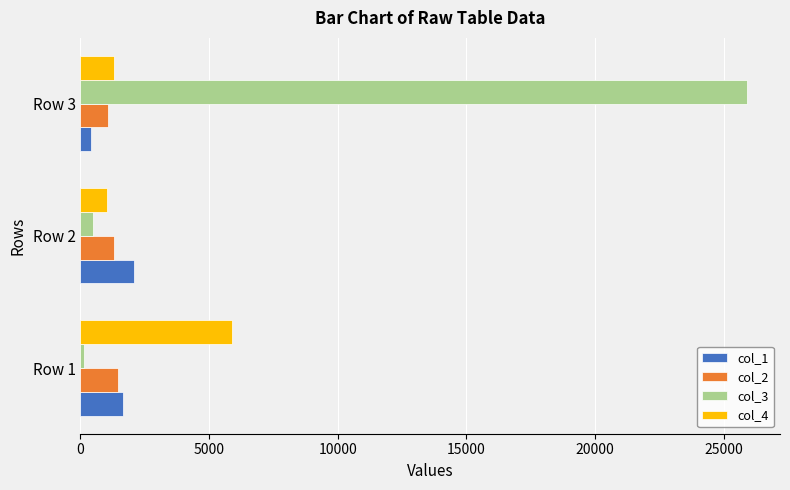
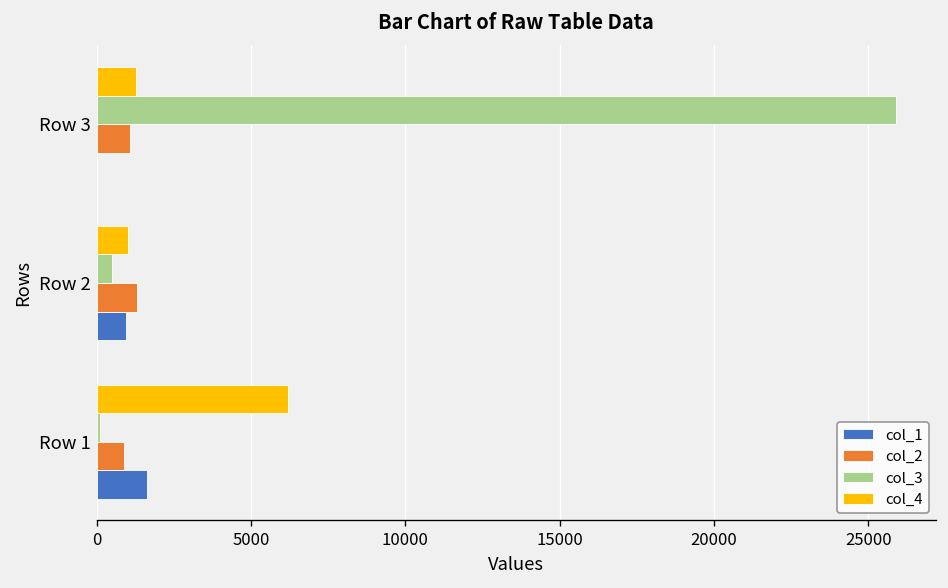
  {
    "col_1": {
-     "Row 3": 400,
-     "Row 2": 2100,
+     "Row 3": 0,
+     "Row 2": 1000,
      "Row 1": 1700
    },
    "col_2": {
      "Row 3": 1100,
      "Row 2": 1300,
-     "Row 1": 1500
+     "Row 1": 900
    },
    "col_3": {
      "Row 3": 25900,
      "Row 2": 500,
      "Row 1": 100
    },
    "col_4": {
      "Row 3": 1300,
      "Row 2": 1000,
-     "Row 1": 5900
+     "Row 1": 6200
    }
  }
